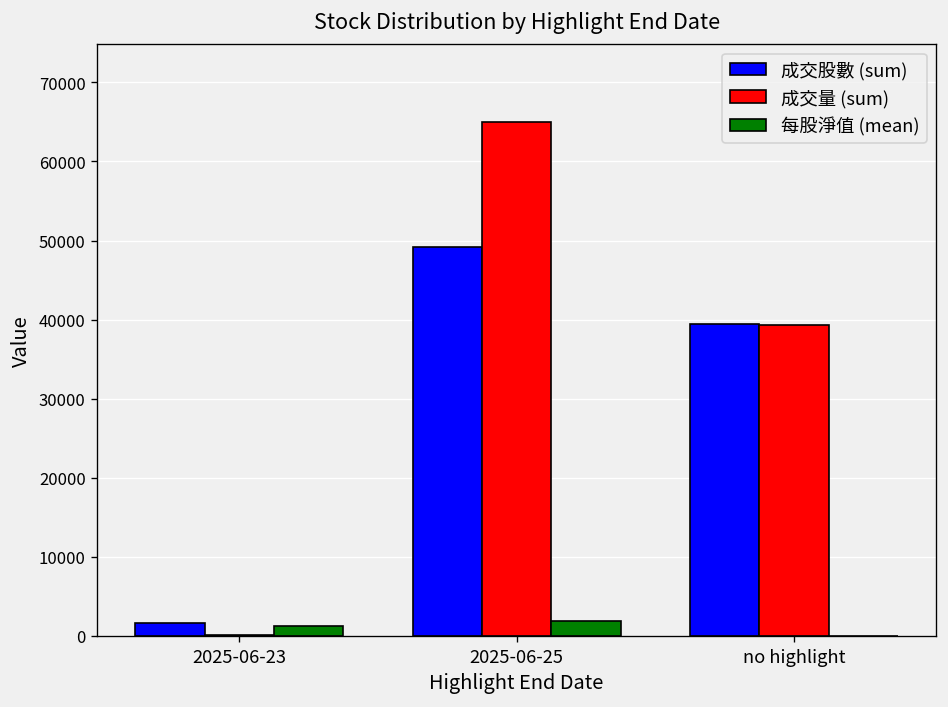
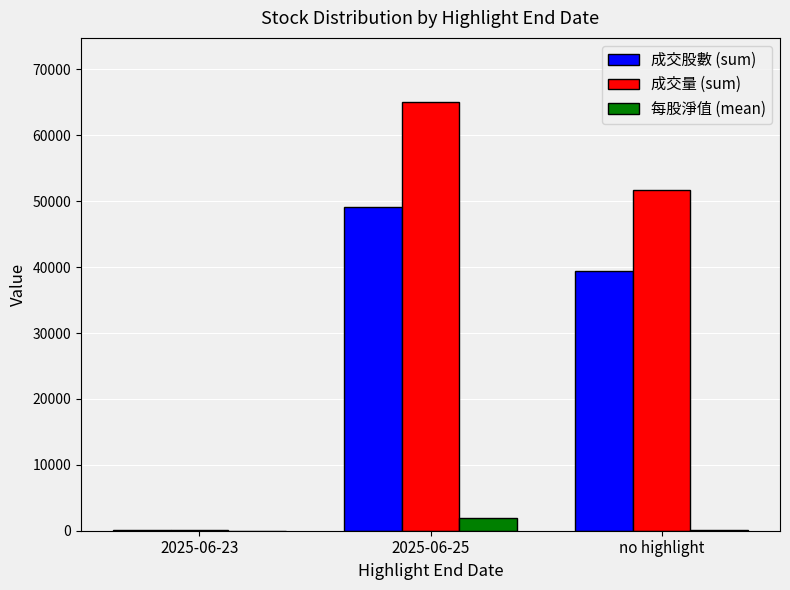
  {
    "成交股數 (sum)": {
-     "2025-06-23": 2000,
+     "2025-06-23": 0,
      "2025-06-25": 49000,
      "no highlight": 39000
    },
    "成交量 (sum)": {
      "2025-06-25": 65000,
-     "no highlight": 39000
+     "no highlight": 52000
    },
    "每股淨值 (mean)": {
-     "2025-06-23": 1000,
+     "2025-06-23": 0,
      "2025-06-25": 2000
    }
  }
